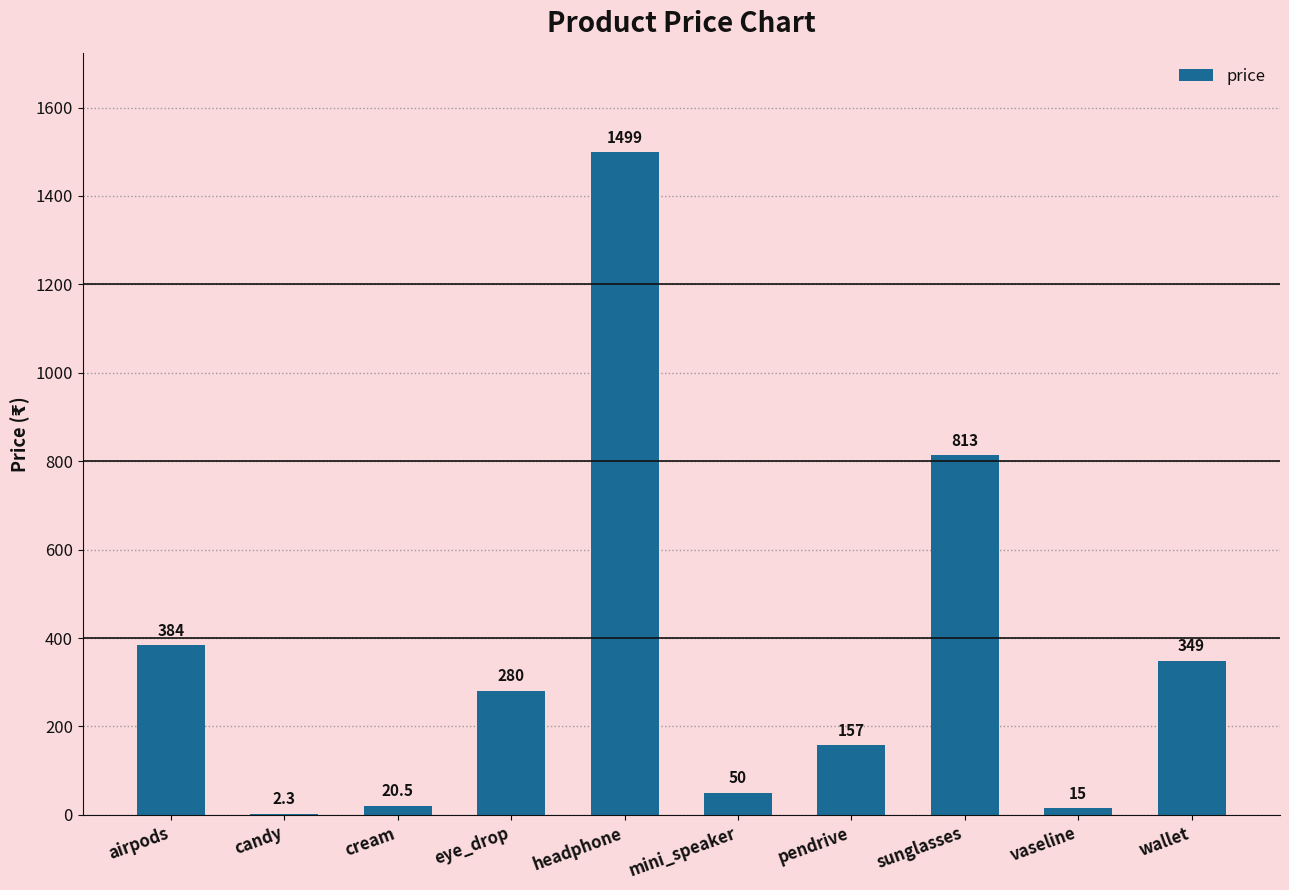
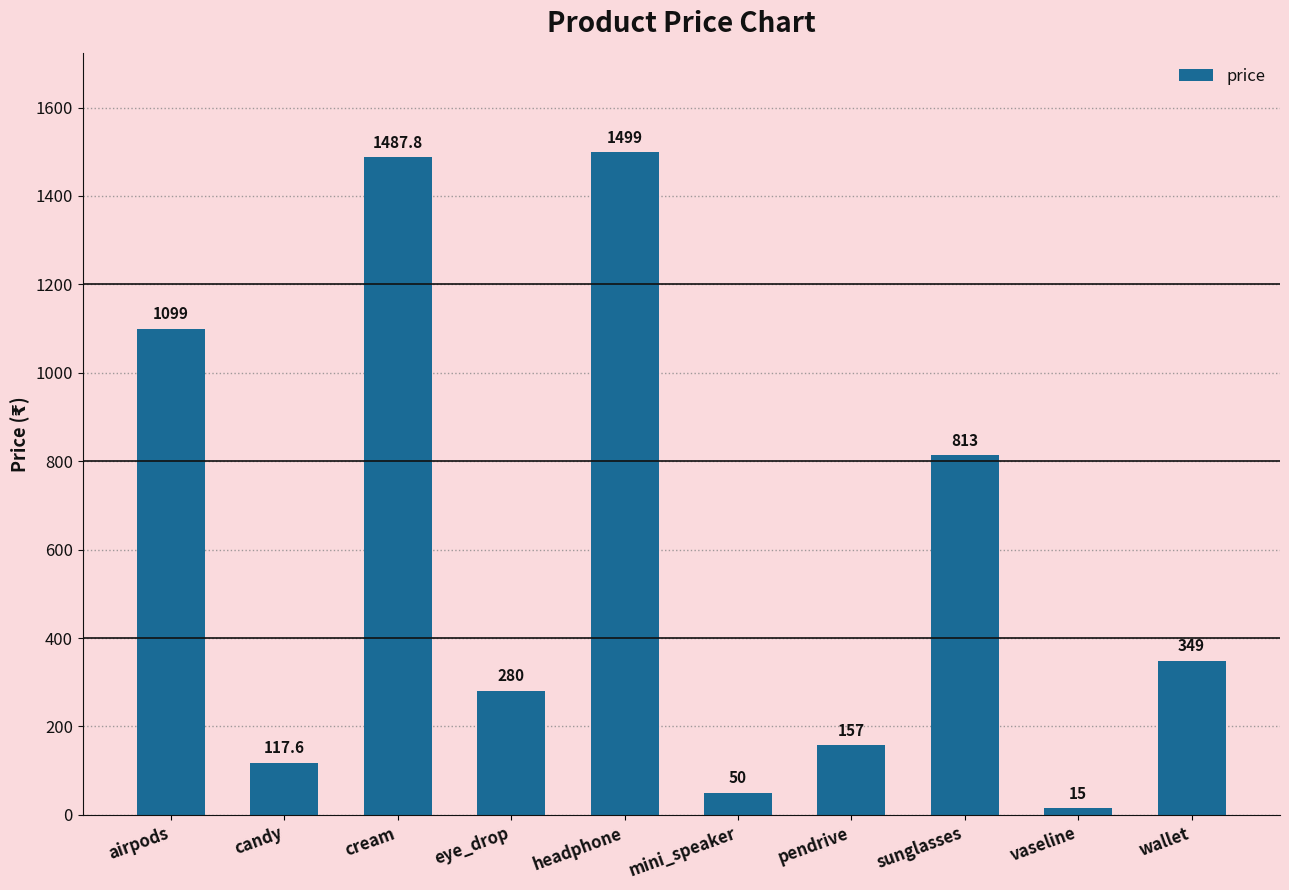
  {
-   "airpods": 384,
-   "candy": 2.3,
-   "cream": 20.5,
+   "airpods": 1099,
+   "candy": 117.6,
+   "cream": 1487.8,
    "eye_drop": 280,
    "headphone": 1499,
    "mini_speaker": 50,
    "pendrive": 157,
    "sunglasses": 813,
    "vaseline": 15,
    "wallet": 349
  }
